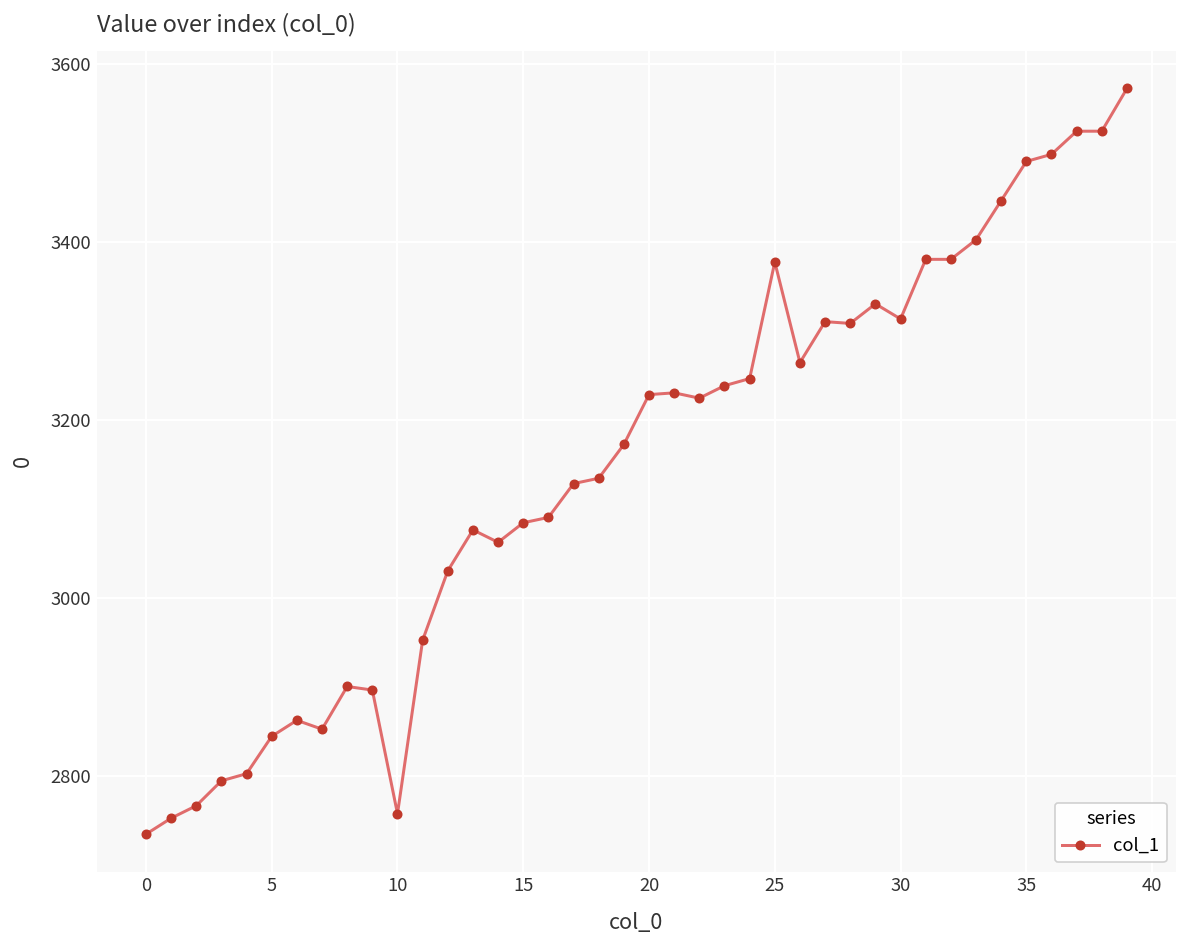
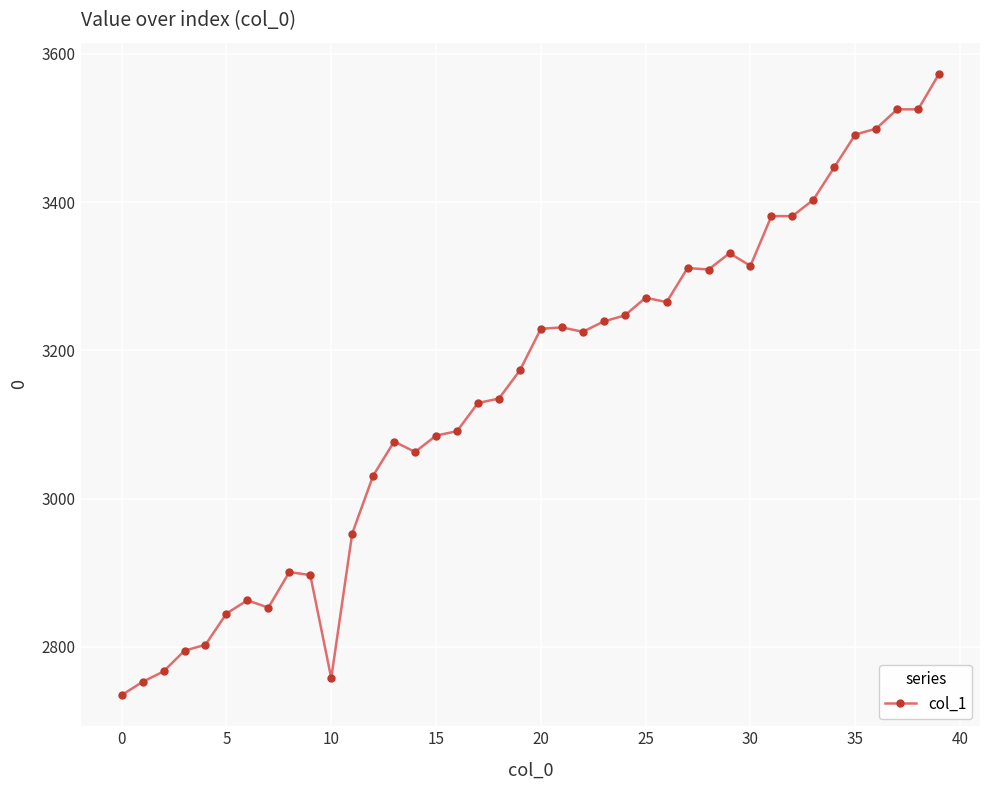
  {
    "0": 2740,
    "5": 2850,
    "10": 2760,
    "15": 3090,
    "20": 3230,
-   "25": 3380,
+   "25": 3270,
    "30": 3310,
    "35": 3490
  }
